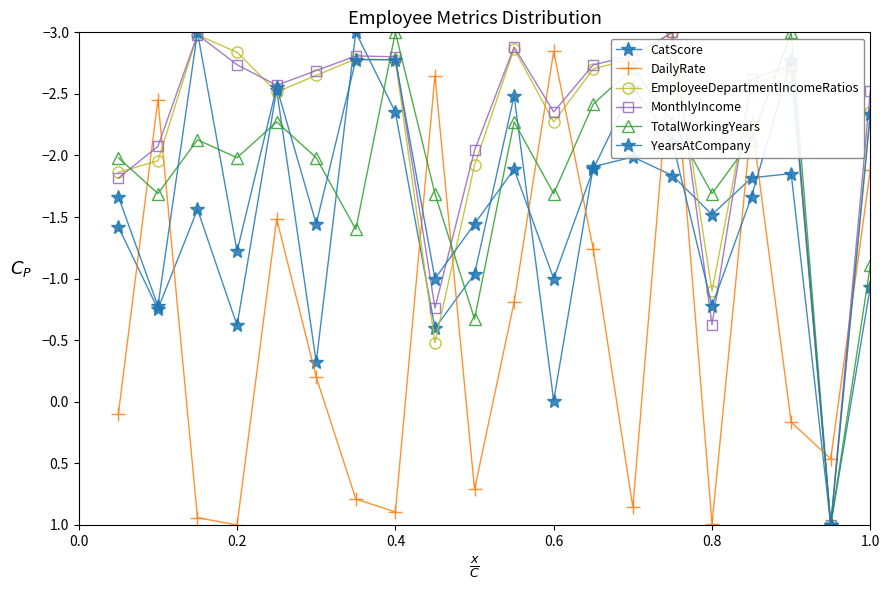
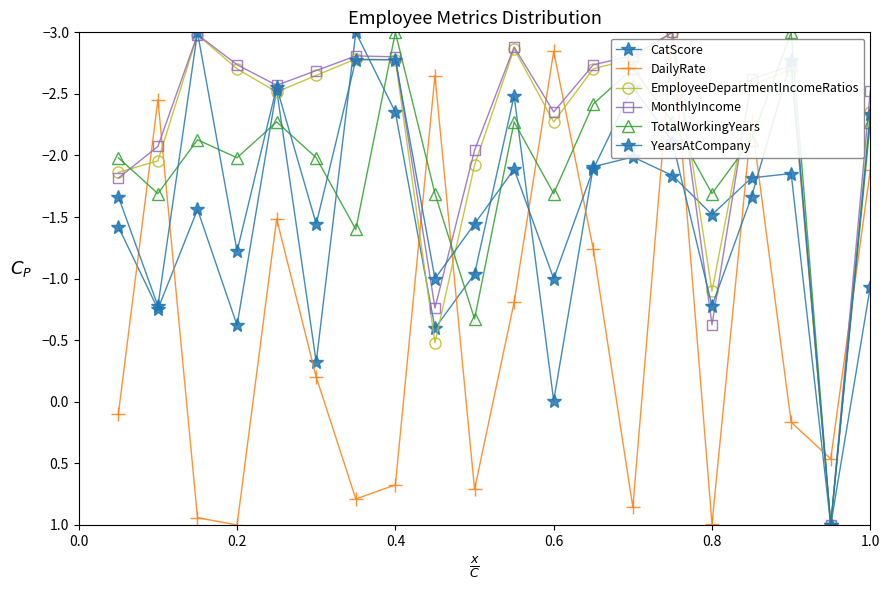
  {
    "DailyRate": {
      "0.2": 1.00,
-     "0.4": 0.89,
+     "0.4": 0.67,
      "0.6": -2.84,
      "0.8": 0.99,
      "1.0": -1.88
    },
    "EmployeeDepartmentIncomeRatios": {
-     "0.2": -2.84,
+     "0.2": -2.70,
      "0.6": -2.27,
      "0.8": -0.90,
      "1.0": -2.36
    },
    "MonthlyIncome": {
      "0.2": -2.74,
      "0.4": -2.80,
      "0.6": -2.35,
      "0.8": -0.63,
      "1.0": -2.53
    },
    "TotalWorkingYears": {
      "0.2": -1.98,
      "0.4": -3.00,
      "0.6": -1.69,
      "0.8": -1.69,
-     "1.0": -1.11
+     "1.0": -2.27
    }
  }
